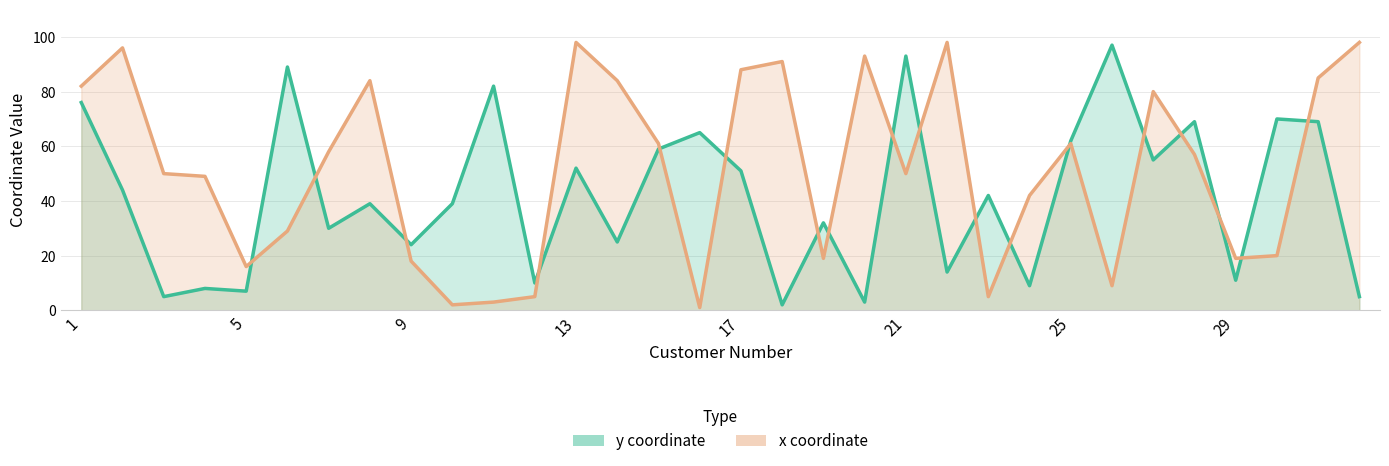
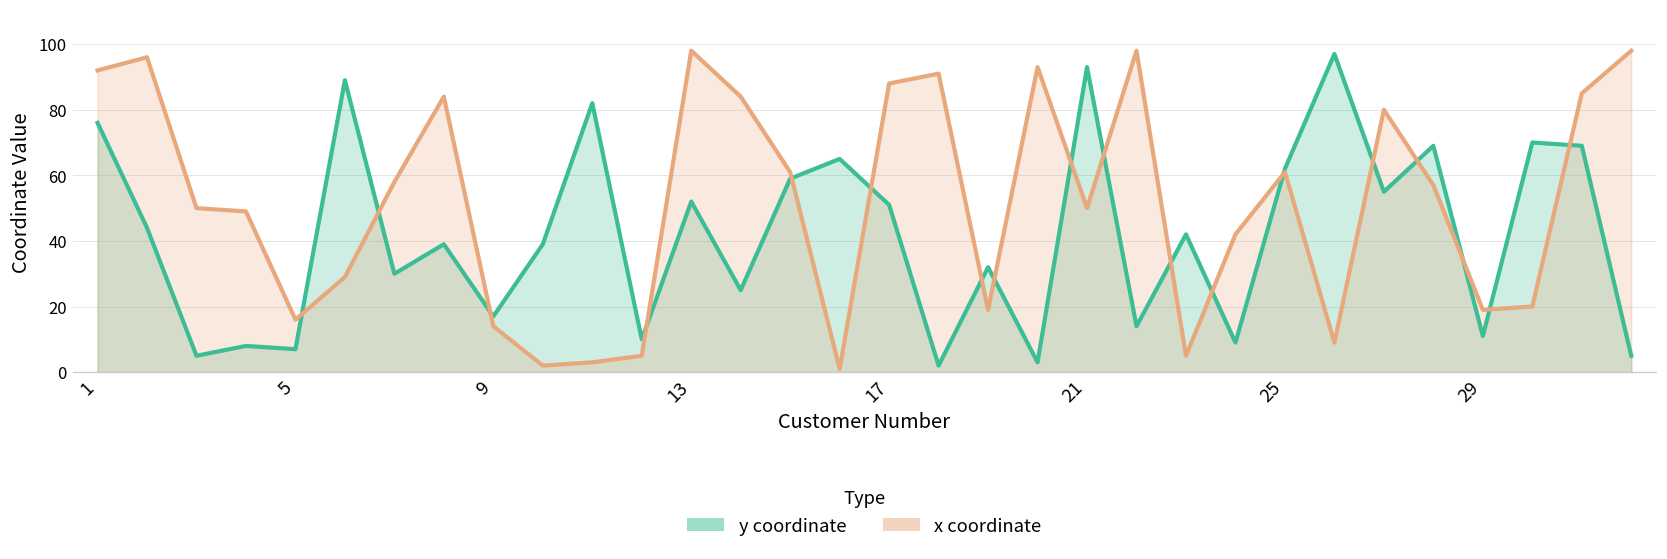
  {
    "y coordinate": {
      "1": 76,
      "5": 7,
-     "9": 24,
+     "9": 17,
      "13": 52,
      "17": 51,
      "21": 93,
      "25": 62,
      "29": 11
    },
    "x coordinate": {
-     "1": 82,
+     "1": 92,
      "5": 16,
-     "9": 18,
+     "9": 14,
      "13": 98,
      "17": 88,
      "21": 50,
      "25": 61,
      "29": 19
    }
  }
